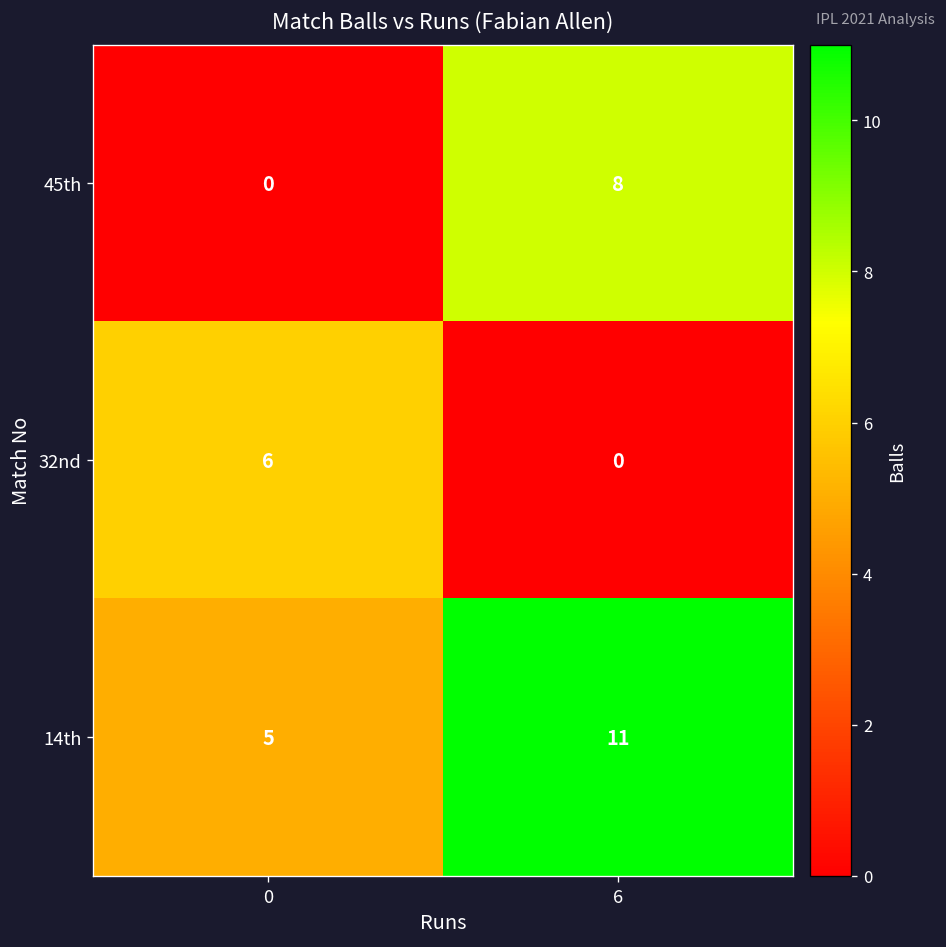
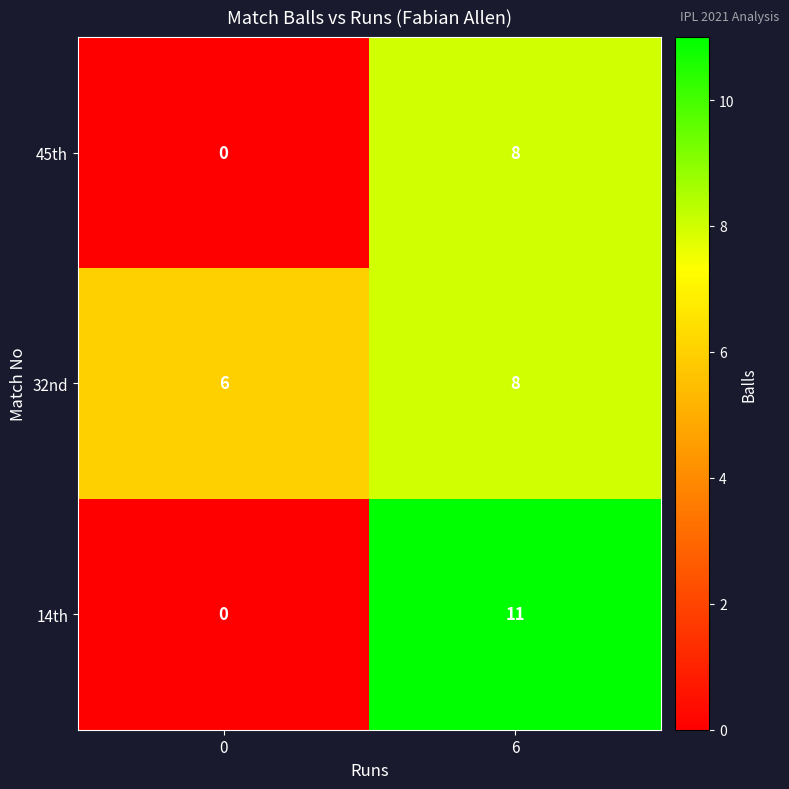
  {
    "45th": {
      "0": 0,
      "6": 8
    },
    "32nd": {
      "0": 6,
-     "6": 0
+     "6": 8
    },
    "14th": {
-     "0": 5,
+     "0": 0,
      "6": 11
    }
  }
